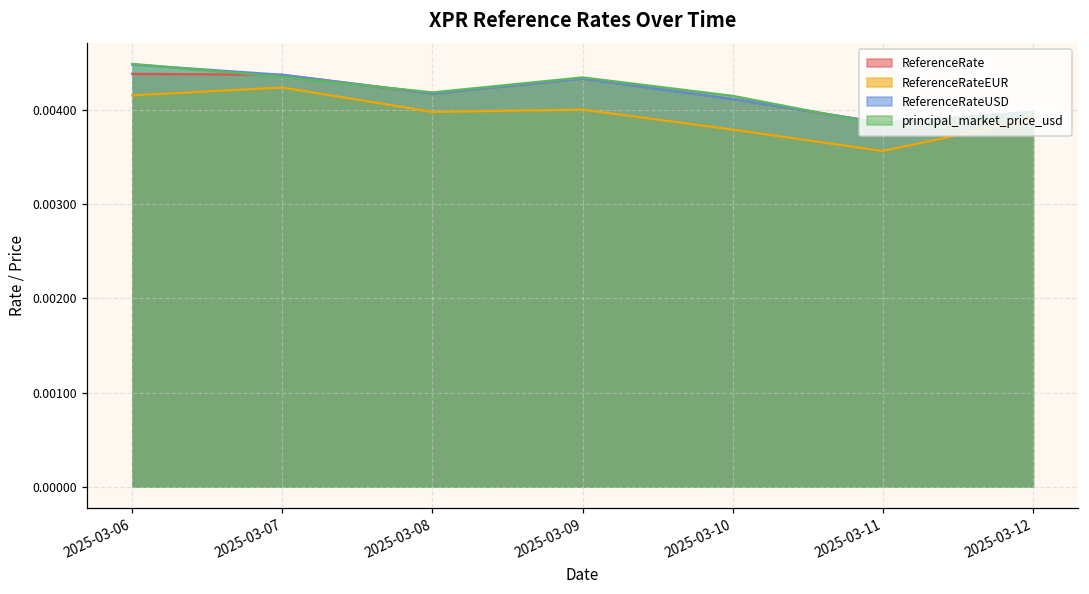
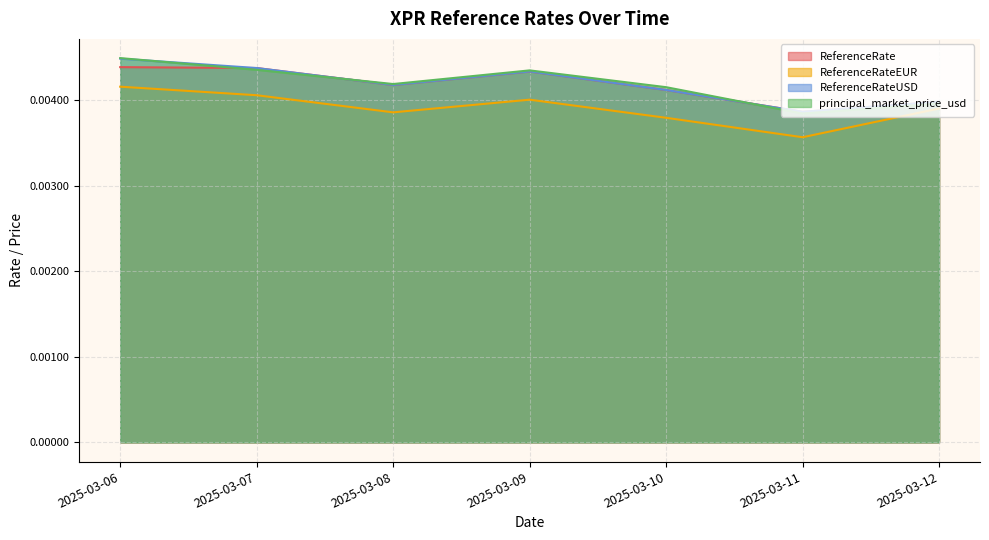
  {
    "ReferenceRate": {
      "2025-03-06": 0.0044
    },
    "ReferenceRateEUR": {
      "2025-03-06": 0.0042,
-     "2025-03-07": 0.0042,
-     "2025-03-08": 0.0040,
+     "2025-03-07": 0.0041,
+     "2025-03-08": 0.0039,
      "2025-03-09": 0.0040,
      "2025-03-10": 0.0038,
      "2025-03-11": 0.0036
    },
    "principal_market_price_usd": {
      "2025-03-10": 0.0042
    }
  }
